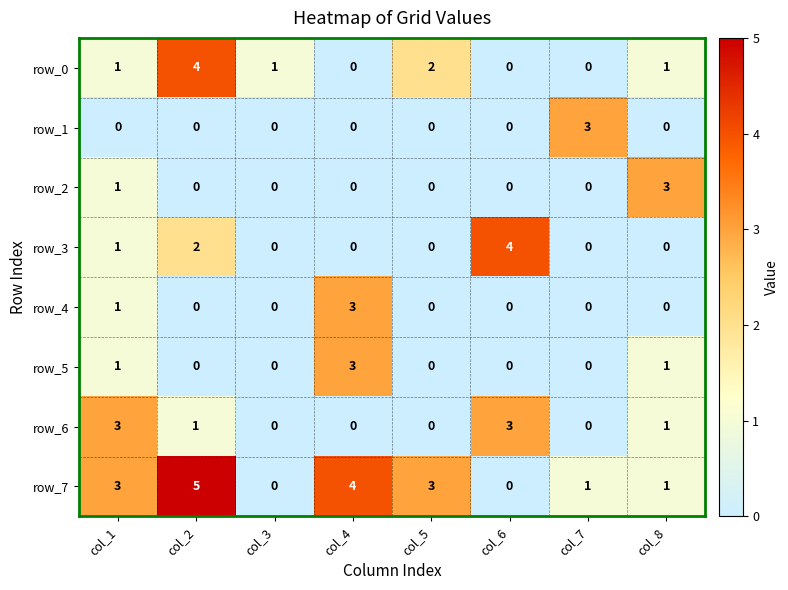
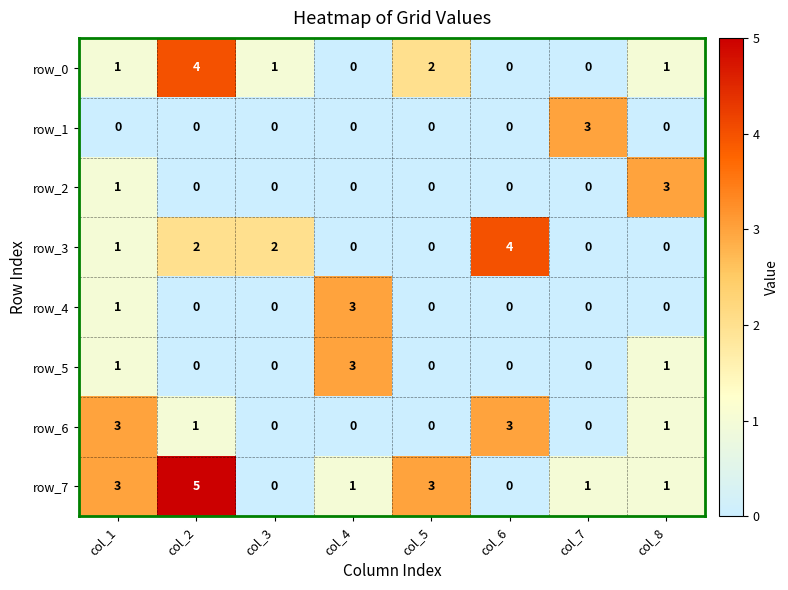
  {
    "row_0": {
      "col_1": 1,
      "col_2": 4,
      "col_3": 1,
      "col_4": 0,
      "col_5": 2,
      "col_6": 0,
      "col_7": 0,
      "col_8": 1
    },
    "row_1": {
      "col_1": 0,
      "col_2": 0,
      "col_3": 0,
      "col_4": 0,
      "col_5": 0,
      "col_6": 0,
      "col_7": 3,
      "col_8": 0
    },
    "row_2": {
      "col_1": 1,
      "col_2": 0,
      "col_3": 0,
      "col_4": 0,
      "col_5": 0,
      "col_6": 0,
      "col_7": 0,
      "col_8": 3
    },
    "row_3": {
      "col_1": 1,
      "col_2": 2,
-     "col_3": 0,
+     "col_3": 2,
      "col_4": 0,
      "col_5": 0,
      "col_6": 4,
      "col_7": 0,
      "col_8": 0
    },
    "row_4": {
      "col_1": 1,
      "col_2": 0,
      "col_3": 0,
      "col_4": 3,
      "col_5": 0,
      "col_6": 0,
      "col_7": 0,
      "col_8": 0
    },
    "row_5": {
      "col_1": 1,
      "col_2": 0,
      "col_3": 0,
      "col_4": 3,
      "col_5": 0,
      "col_6": 0,
      "col_7": 0,
      "col_8": 1
    },
    "row_6": {
      "col_1": 3,
      "col_2": 1,
      "col_3": 0,
      "col_4": 0,
      "col_5": 0,
      "col_6": 3,
      "col_7": 0,
      "col_8": 1
    },
    "row_7": {
      "col_1": 3,
      "col_2": 5,
      "col_3": 0,
-     "col_4": 4,
+     "col_4": 1,
      "col_5": 3,
      "col_6": 0,
      "col_7": 1,
      "col_8": 1
    }
  }
